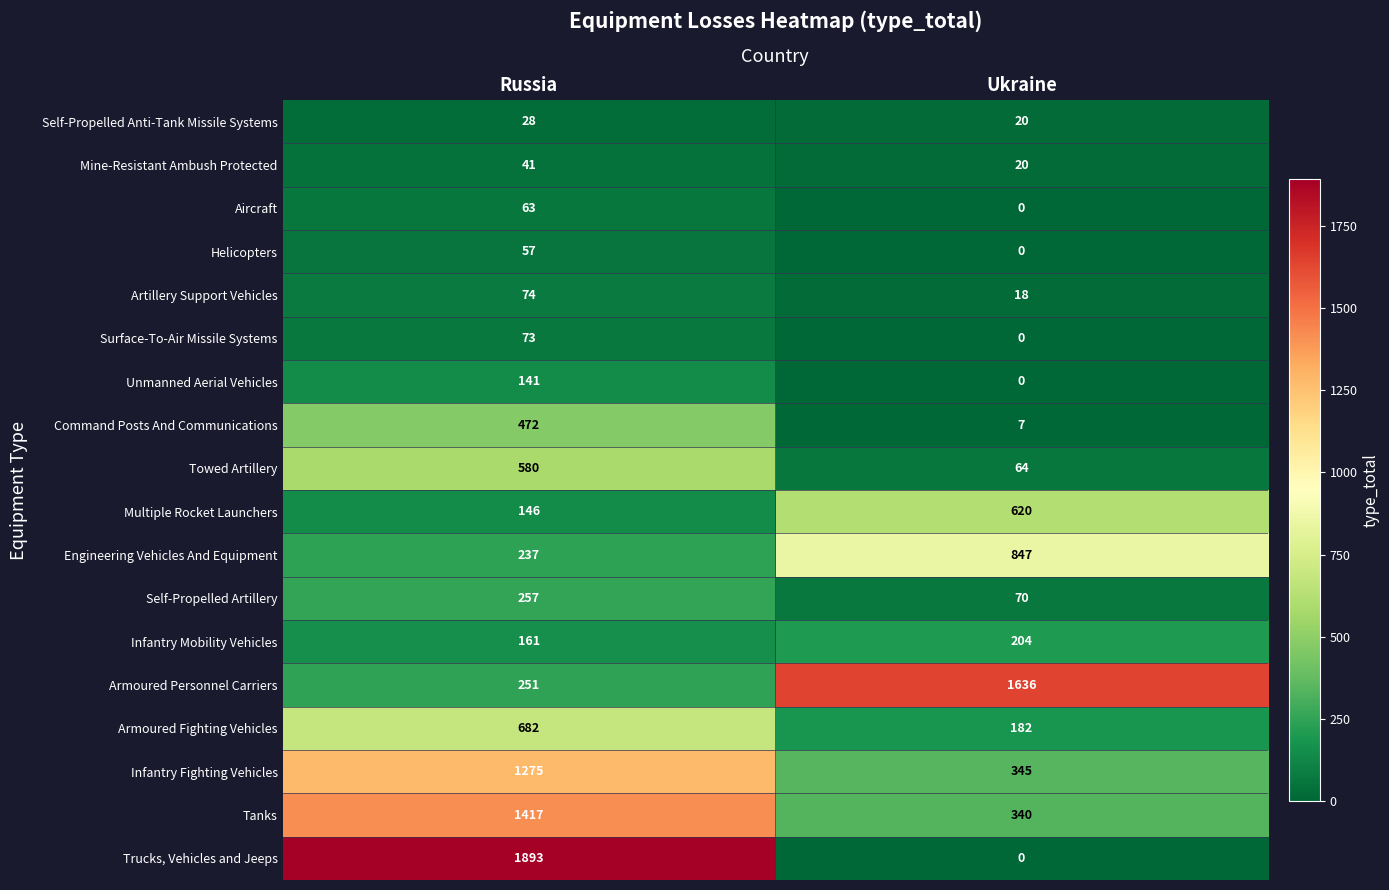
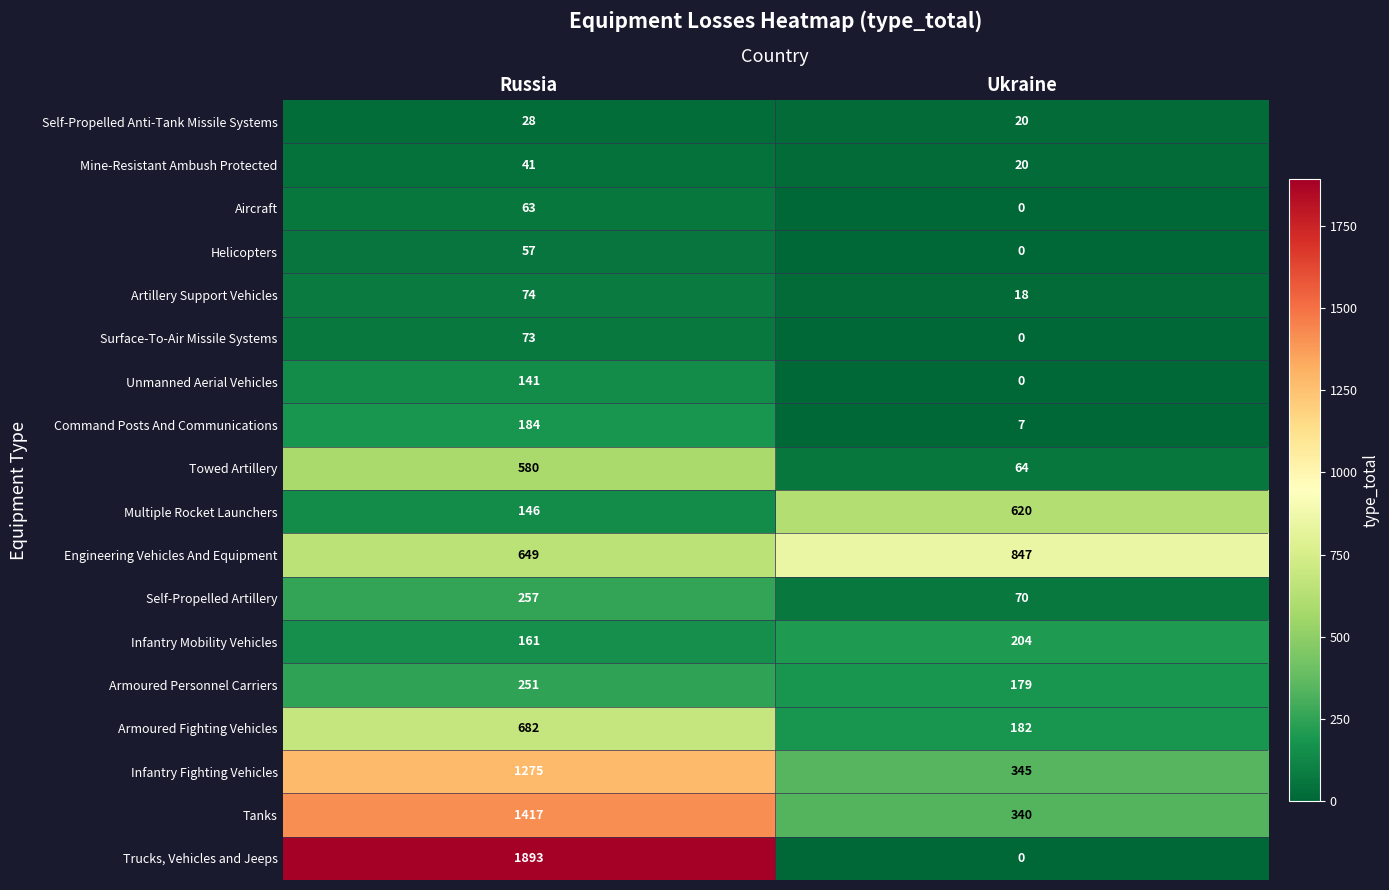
  {
    "Self-Propelled Anti-Tank Missile Systems": {
      "Russia": 28,
      "Ukraine": 20
    },
    "Mine-Resistant Ambush Protected": {
      "Russia": 41,
      "Ukraine": 20
    },
    "Aircraft": {
      "Russia": 63,
      "Ukraine": 0
    },
    "Helicopters": {
      "Russia": 57,
      "Ukraine": 0
    },
    "Artillery Support Vehicles": {
      "Russia": 74,
      "Ukraine": 18
    },
    "Surface-To-Air Missile Systems": {
      "Russia": 73,
      "Ukraine": 0
    },
    "Unmanned Aerial Vehicles": {
      "Russia": 141,
      "Ukraine": 0
    },
    "Command Posts And Communications": {
-     "Russia": 472,
+     "Russia": 184,
      "Ukraine": 7
    },
    "Towed Artillery": {
      "Russia": 580,
      "Ukraine": 64
    },
    "Multiple Rocket Launchers": {
      "Russia": 146,
      "Ukraine": 620
    },
    "Engineering Vehicles And Equipment": {
-     "Russia": 237,
+     "Russia": 649,
      "Ukraine": 847
    },
    "Self-Propelled Artillery": {
      "Russia": 257,
      "Ukraine": 70
    },
    "Infantry Mobility Vehicles": {
      "Russia": 161,
      "Ukraine": 204
    },
    "Armoured Personnel Carriers": {
      "Russia": 251,
-     "Ukraine": 1636
+     "Ukraine": 179
    },
    "Armoured Fighting Vehicles": {
      "Russia": 682,
      "Ukraine": 182
    },
    "Infantry Fighting Vehicles": {
      "Russia": 1275,
      "Ukraine": 345
    },
    "Tanks": {
      "Russia": 1417,
      "Ukraine": 340
    },
    "Trucks, Vehicles and Jeeps": {
      "Russia": 1893,
      "Ukraine": 0
    }
  }
